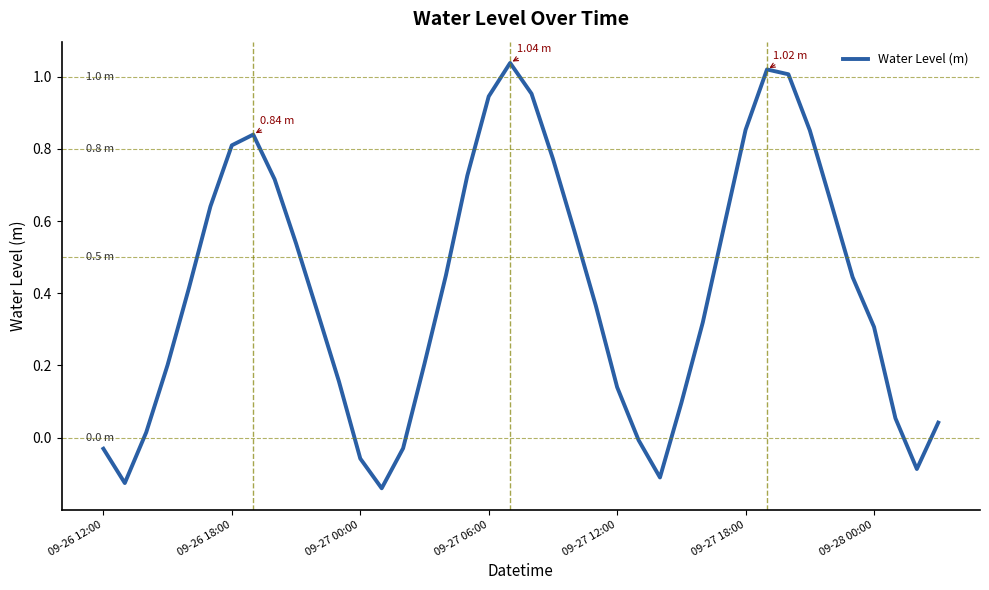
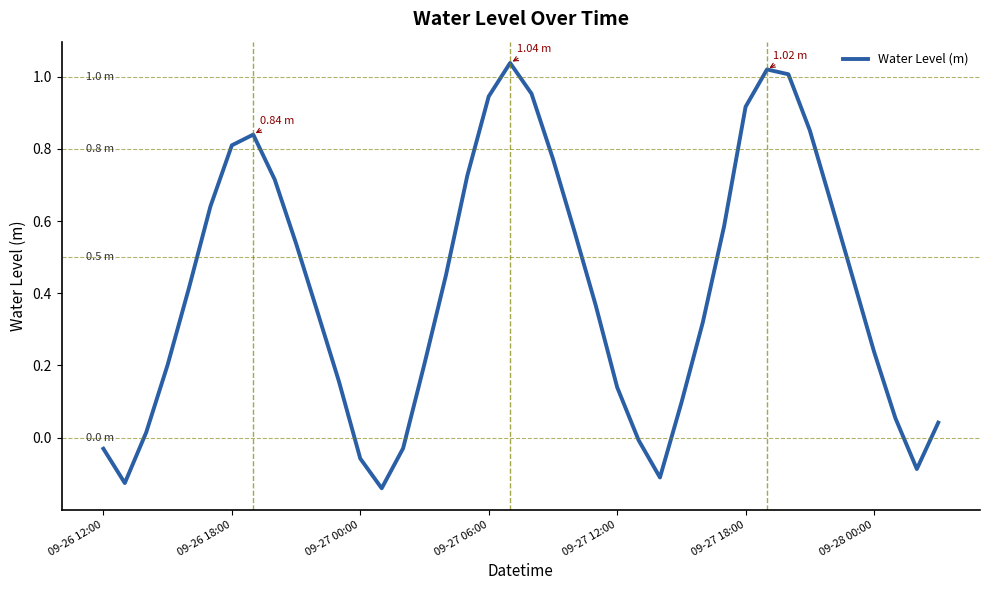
  {
    "09-26 18:00": 0.81,
    "09-27 00:00": -0.06,
    "09-27 06:00": 0.95,
    "09-27 12:00": 0.14,
-   "09-27 18:00": 0.85,
-   "09-28 00:00": 0.31
+   "09-27 18:00": 0.92,
+   "09-28 00:00": 0.24
  }
